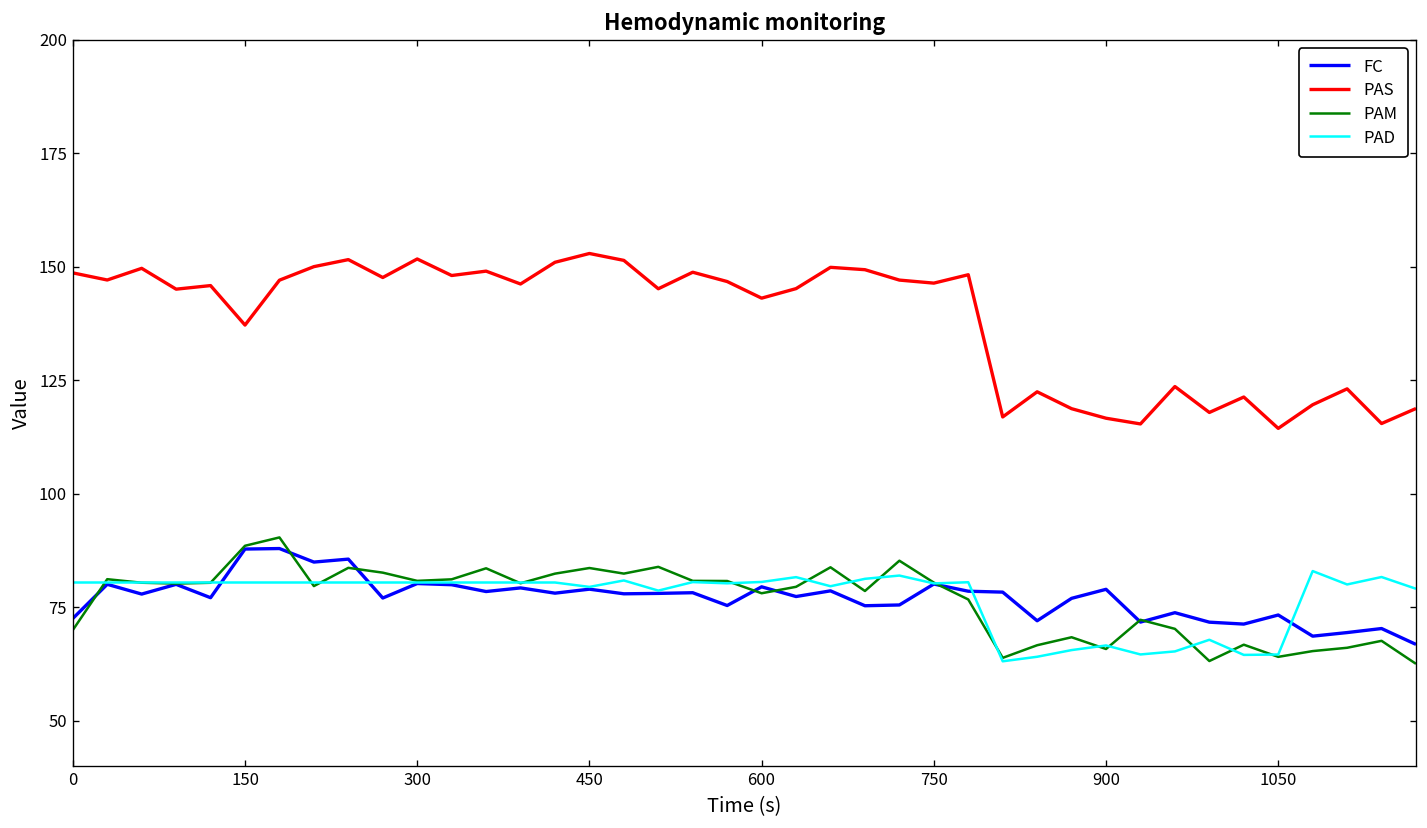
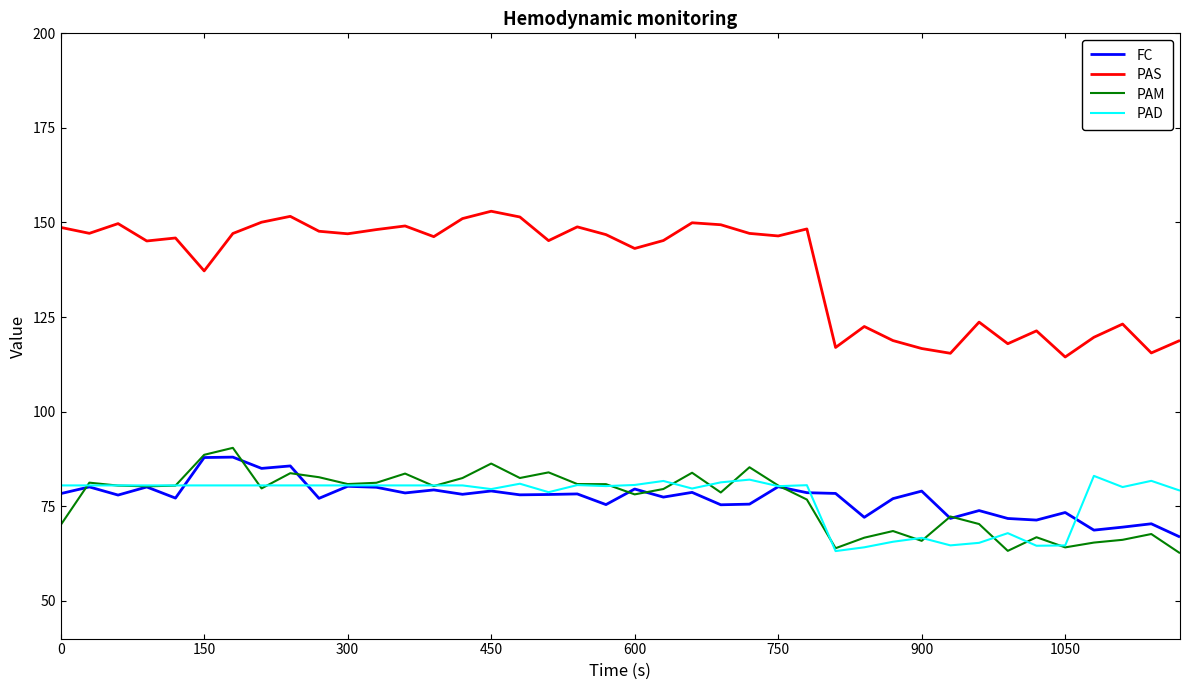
  {
    "FC": {
-     "0": 73,
+     "0": 78,
      "150": 88,
      "600": 80,
      "900": 79,
      "1050": 73
    },
    "PAS": {
      "0": 149,
      "150": 137,
-     "300": 152,
+     "300": 147,
      "450": 153,
      "600": 143,
      "750": 146,
      "900": 117,
      "1050": 114
    },
    "PAM": {
      "0": 70,
      "150": 89,
-     "450": 84,
+     "450": 86,
      "600": 78,
      "900": 66
    },
    "PAD": {
      "0": 80,
      "150": 80,
      "600": 81,
      "900": 67
    }
  }
